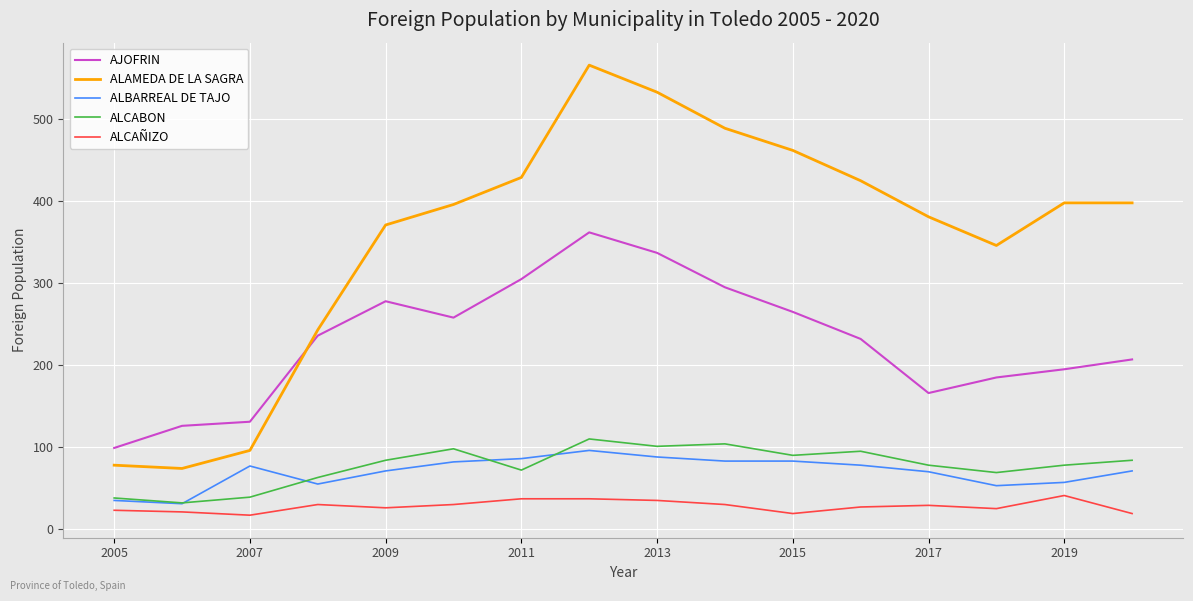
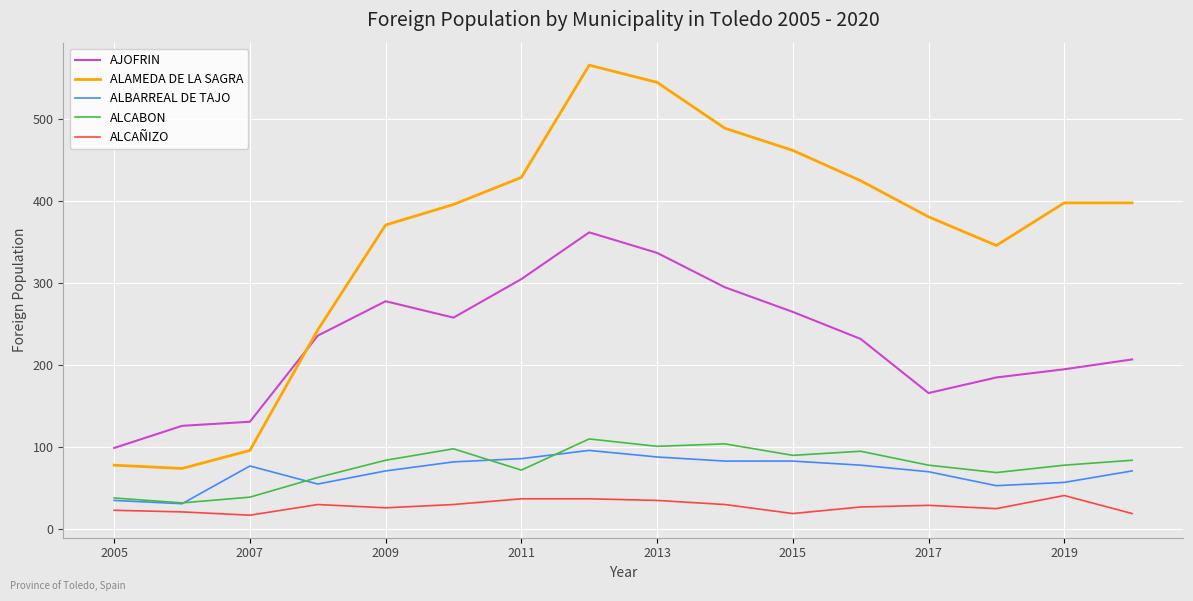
  {
    "AJOFRIN": {
      "2005": 100,
      "2007": 130,
      "2009": 280,
      "2011": 310,
      "2013": 340,
      "2015": 270,
      "2017": 170,
      "2019": 200
    },
    "ALAMEDA DE LA SAGRA": {
      "2005": 80,
      "2007": 100,
      "2009": 370,
      "2011": 430,
-     "2013": 530,
+     "2013": 550,
      "2015": 460,
      "2017": 380,
      "2019": 400
    },
    "ALBARREAL DE TAJO": {
      "2007": 80,
      "2009": 70,
      "2011": 90,
      "2013": 90,
      "2015": 80,
      "2017": 70,
      "2019": 60
    },
    "ALCABON": {
      "2007": 40,
      "2009": 80,
      "2011": 70,
      "2013": 100,
      "2015": 90,
      "2017": 80,
      "2019": 80
    },
    "ALCAÑIZO": {
      "2005": 20,
      "2007": 20,
      "2009": 30,
      "2011": 40,
      "2013": 40,
      "2015": 20,
      "2017": 30,
      "2019": 40
    }
  }
